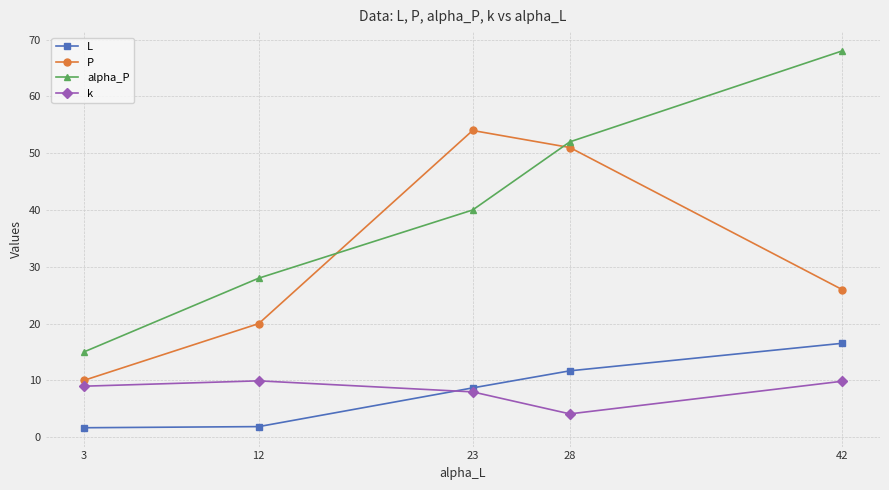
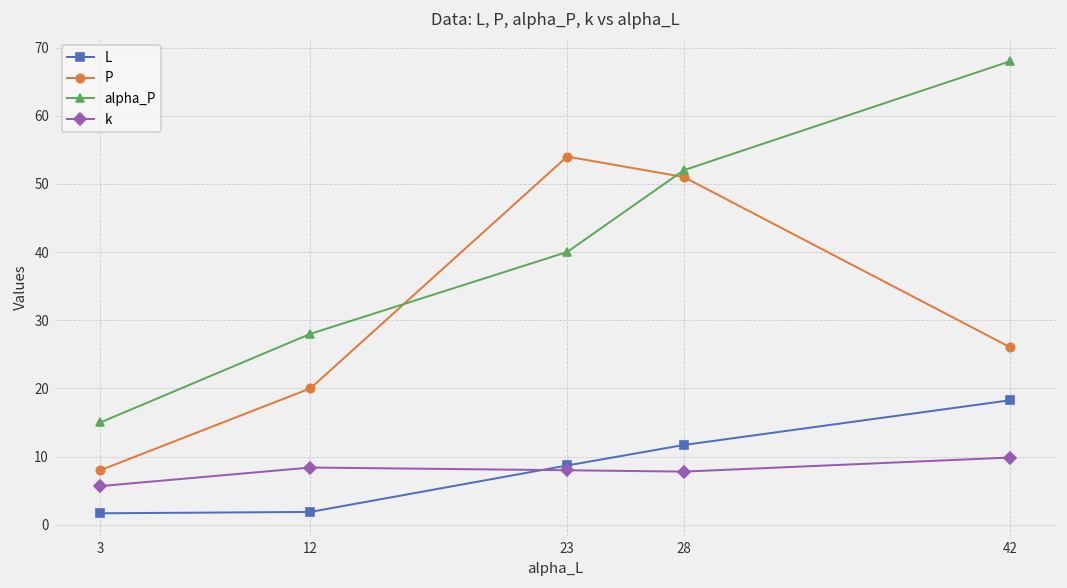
  {
    "L": {
      "3": 2,
      "12": 2,
      "23": 9,
      "28": 12,
-     "42": 17
+     "42": 18
    },
    "P": {
-     "3": 10,
+     "3": 8,
      "12": 20,
      "23": 54,
      "28": 51,
      "42": 26
    },
    "alpha_P": {
      "3": 15,
      "12": 28,
      "23": 40,
      "28": 52,
      "42": 68
    },
    "k": {
-     "3": 9,
-     "12": 10,
+     "3": 6,
+     "12": 8,
      "23": 8,
-     "28": 4,
+     "28": 8,
      "42": 10
    }
  }
